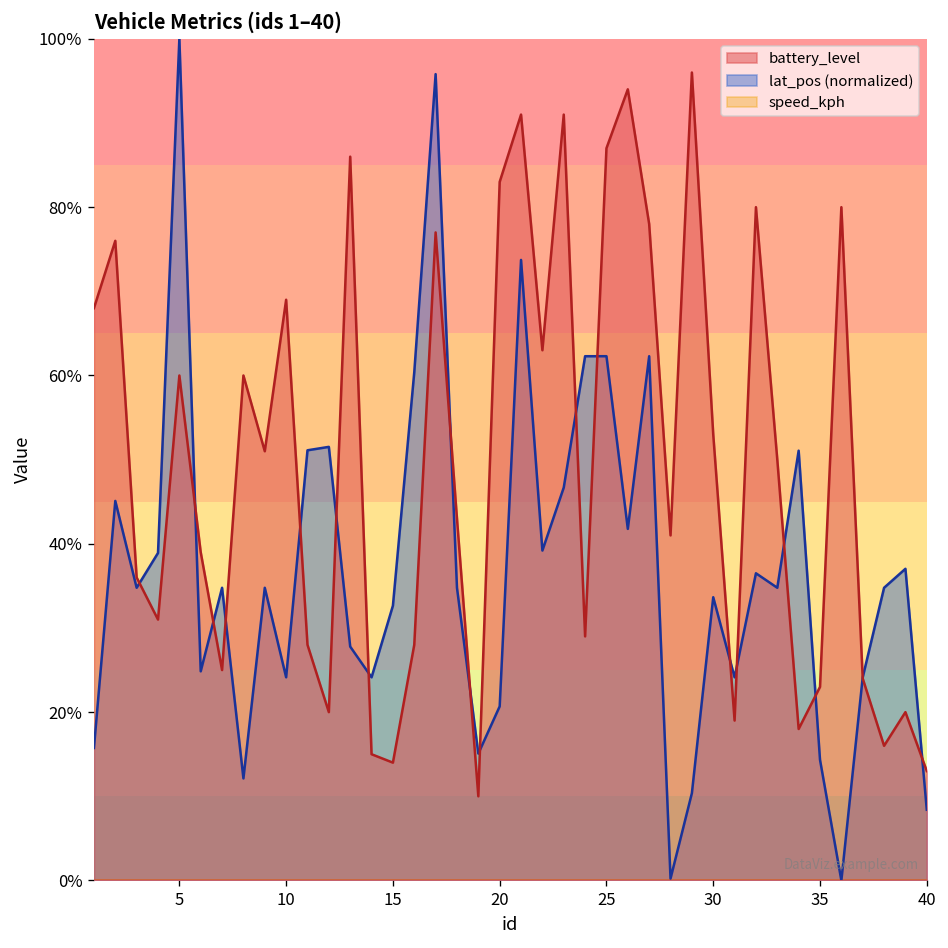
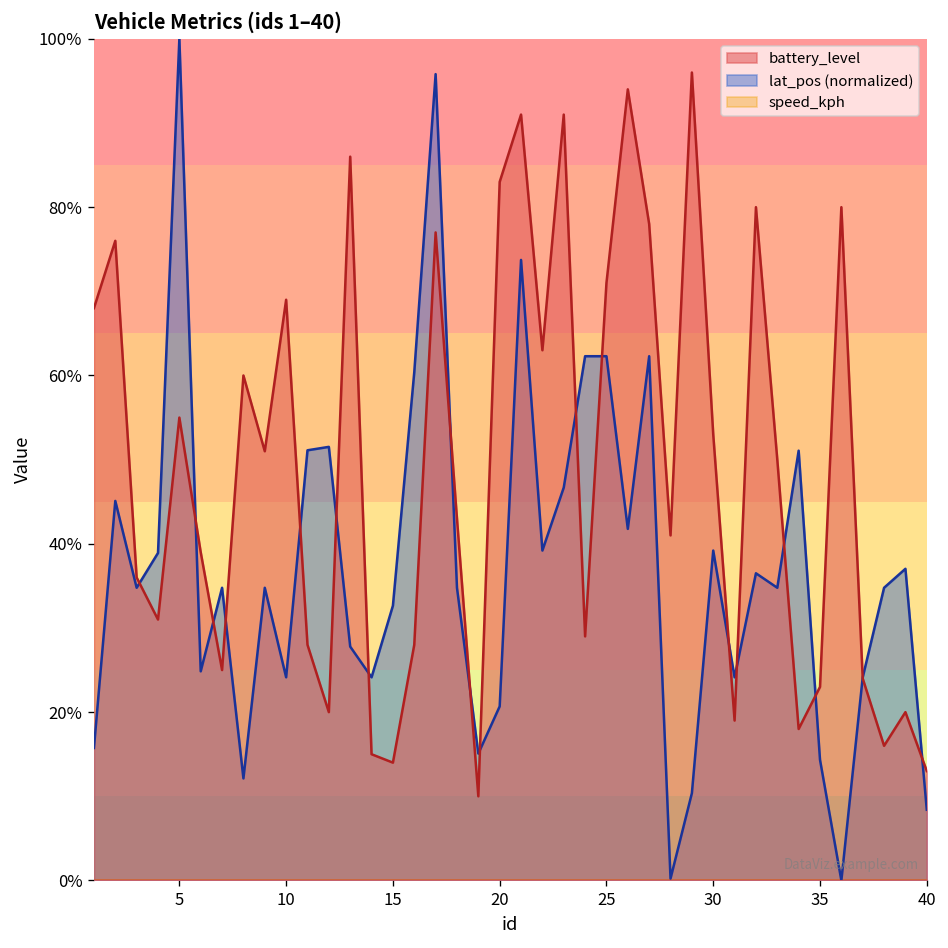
  {
    "battery_level": {
-     "5": "60%",
+     "5": "55%",
      "10": "69%",
      "15": "14%",
      "20": "83%",
-     "25": "87%",
+     "25": "71%",
      "30": "53%",
      "35": "23%",
      "40": "13%"
    },
    "lat_pos (normalized)": {
      "5": "100%",
      "10": "24%",
      "15": "33%",
      "20": "21%",
      "25": "62%",
-     "30": "34%",
+     "30": "39%",
      "35": "14%",
      "40": "8%"
    },
    "speed_kph": {
      "5": "0%",
      "10": "0%",
      "15": "0%",
      "20": "0%",
      "25": "0%",
      "30": "0%",
      "35": "0%",
      "40": "0%"
    }
  }
